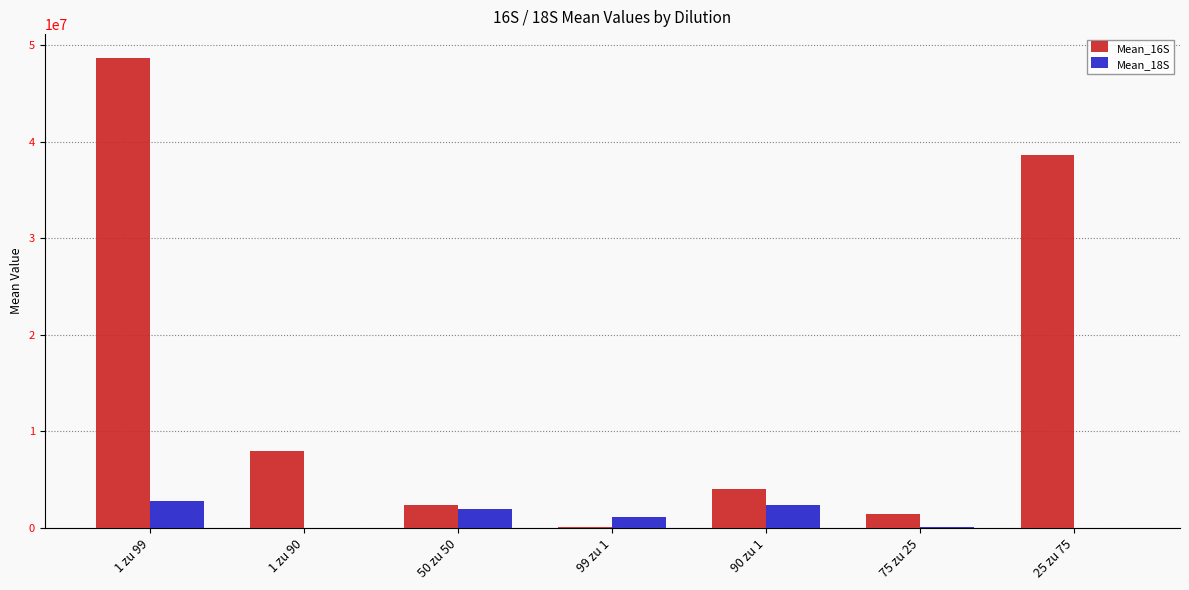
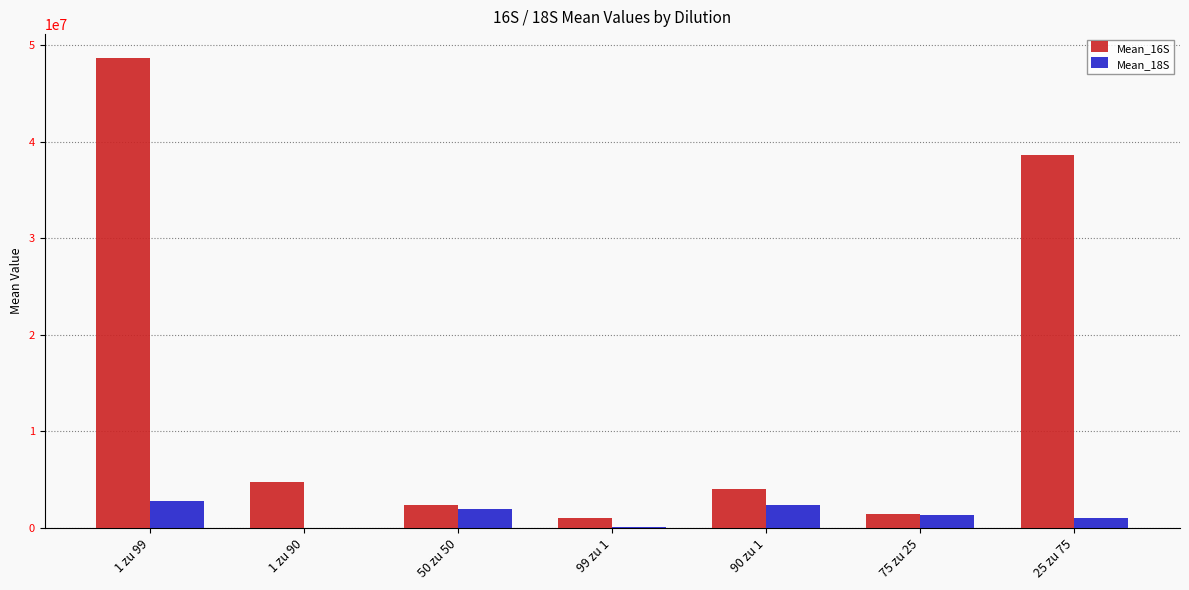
  {
    "Mean_16S": {
      "1 zu 99": 49000000,
-     "1 zu 90": 8000000,
+     "1 zu 90": 5000000,
      "50 zu 50": 2000000,
-     "99 zu 1": 0,
+     "99 zu 1": 1000000,
      "90 zu 1": 4000000,
      "75 zu 25": 1000000,
      "25 zu 75": 39000000
    },
    "Mean_18S": {
      "1 zu 99": 3000000,
      "50 zu 50": 2000000,
-     "99 zu 1": 1000000,
+     "99 zu 1": 0,
      "90 zu 1": 2000000,
-     "75 zu 25": 0,
-     "25 zu 75": 0
+     "75 zu 25": 1000000,
+     "25 zu 75": 1000000
    }
  }
